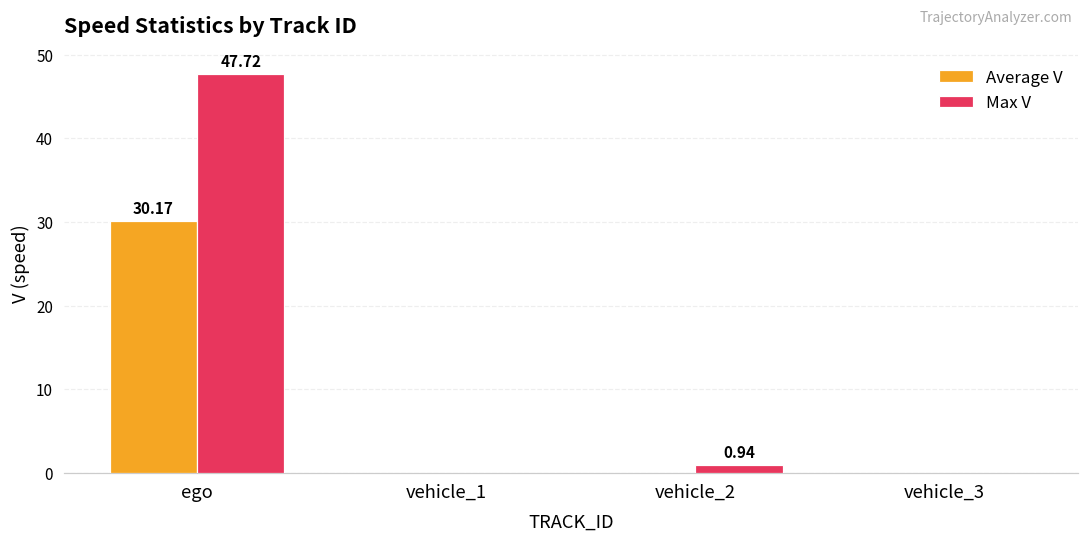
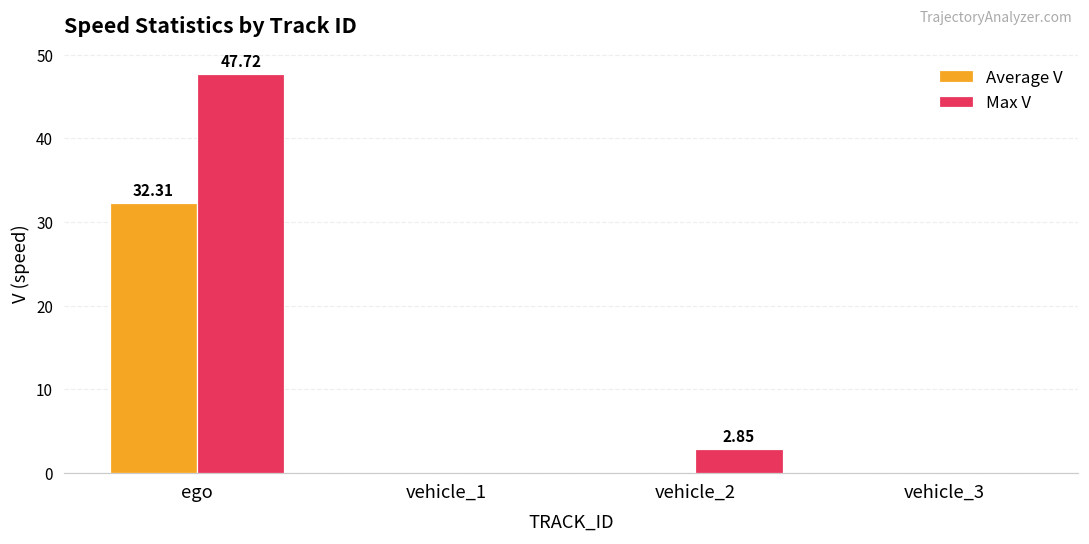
  {
    "Average V": {
-     "ego": 30.17
+     "ego": 32.31
    },
    "Max V": {
      "ego": 47.72,
-     "vehicle_2": 0.94
+     "vehicle_2": 2.85
    }
  }
